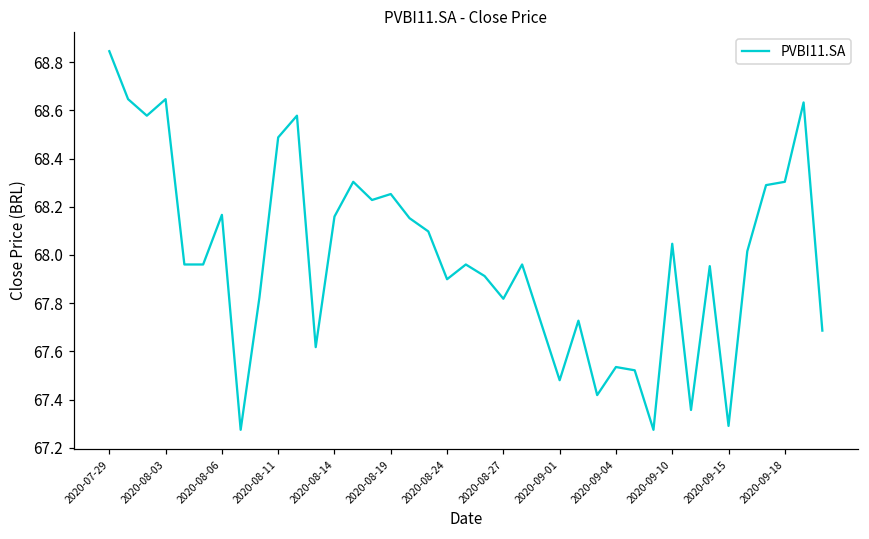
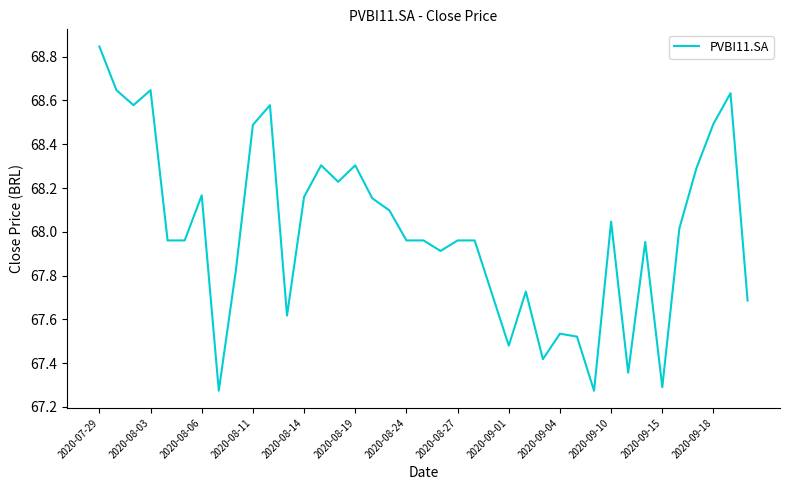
  {
    "2020-07-29": 68.85,
    "2020-08-03": 68.65,
    "2020-08-06": 68.17,
    "2020-08-11": 68.49,
    "2020-08-14": 68.16,
-   "2020-08-19": 68.25,
-   "2020-08-24": 67.90,
-   "2020-08-27": 67.82,
+   "2020-08-19": 68.30,
+   "2020-08-24": 67.96,
+   "2020-08-27": 67.96,
    "2020-09-01": 67.48,
    "2020-09-04": 67.53,
    "2020-09-10": 68.05,
    "2020-09-15": 67.29,
-   "2020-09-18": 68.30
+   "2020-09-18": 68.49
  }
